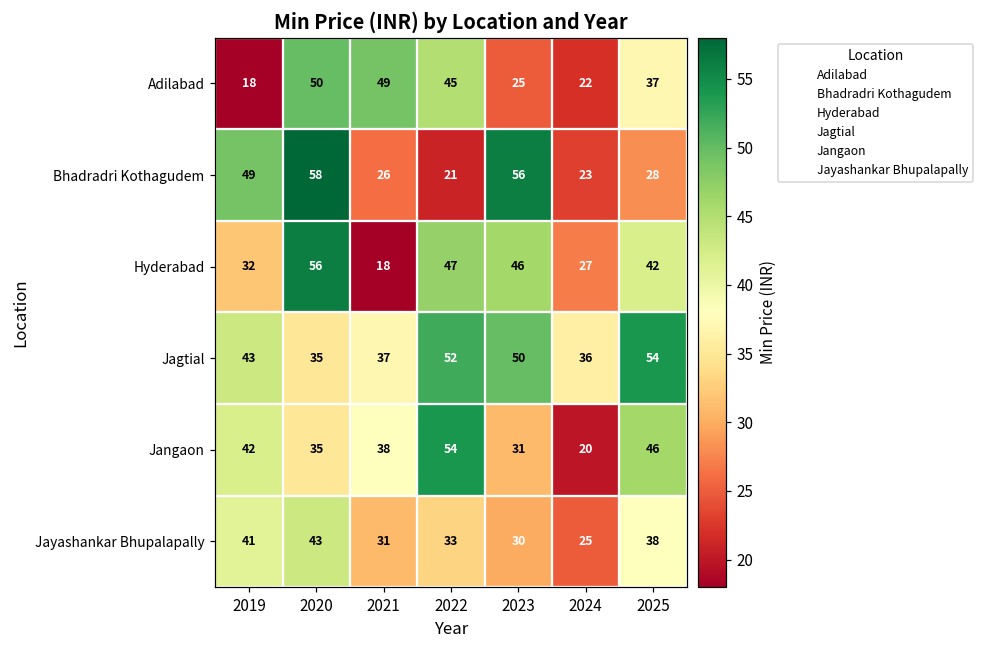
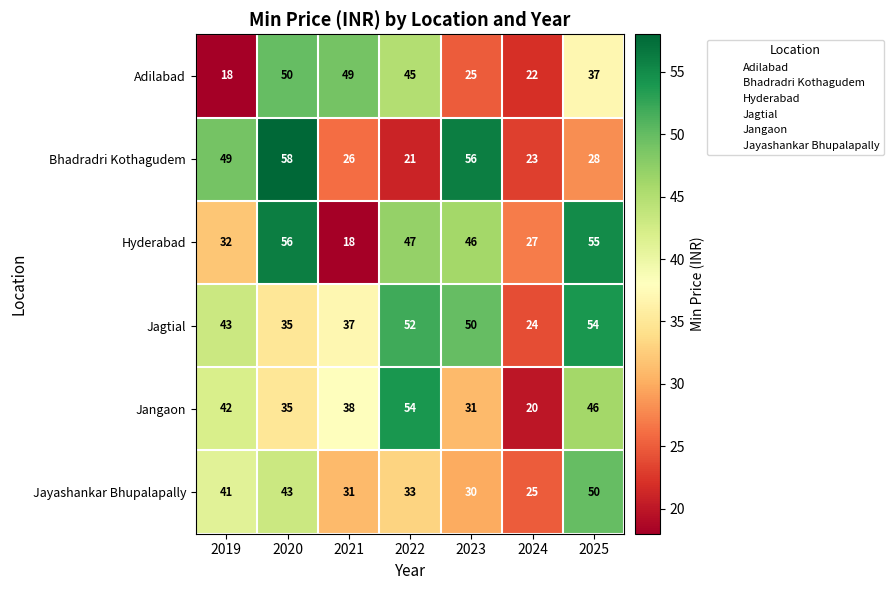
  {
    "Adilabad": {
      "2019": 18,
      "2020": 50,
      "2021": 49,
      "2022": 45,
      "2023": 25,
      "2024": 22,
      "2025": 37
    },
    "Bhadradri Kothagudem": {
      "2019": 49,
      "2020": 58,
      "2021": 26,
      "2022": 21,
      "2023": 56,
      "2024": 23,
      "2025": 28
    },
    "Hyderabad": {
      "2019": 32,
      "2020": 56,
      "2021": 18,
      "2022": 47,
      "2023": 46,
      "2024": 27,
-     "2025": 42
+     "2025": 55
    },
    "Jagtial": {
      "2019": 43,
      "2020": 35,
      "2021": 37,
      "2022": 52,
      "2023": 50,
-     "2024": 36,
+     "2024": 24,
      "2025": 54
    },
    "Jangaon": {
      "2019": 42,
      "2020": 35,
      "2021": 38,
      "2022": 54,
      "2023": 31,
      "2024": 20,
      "2025": 46
    },
    "Jayashankar Bhupalapally": {
      "2019": 41,
      "2020": 43,
      "2021": 31,
      "2022": 33,
      "2023": 30,
      "2024": 25,
-     "2025": 38
+     "2025": 50
    }
  }
